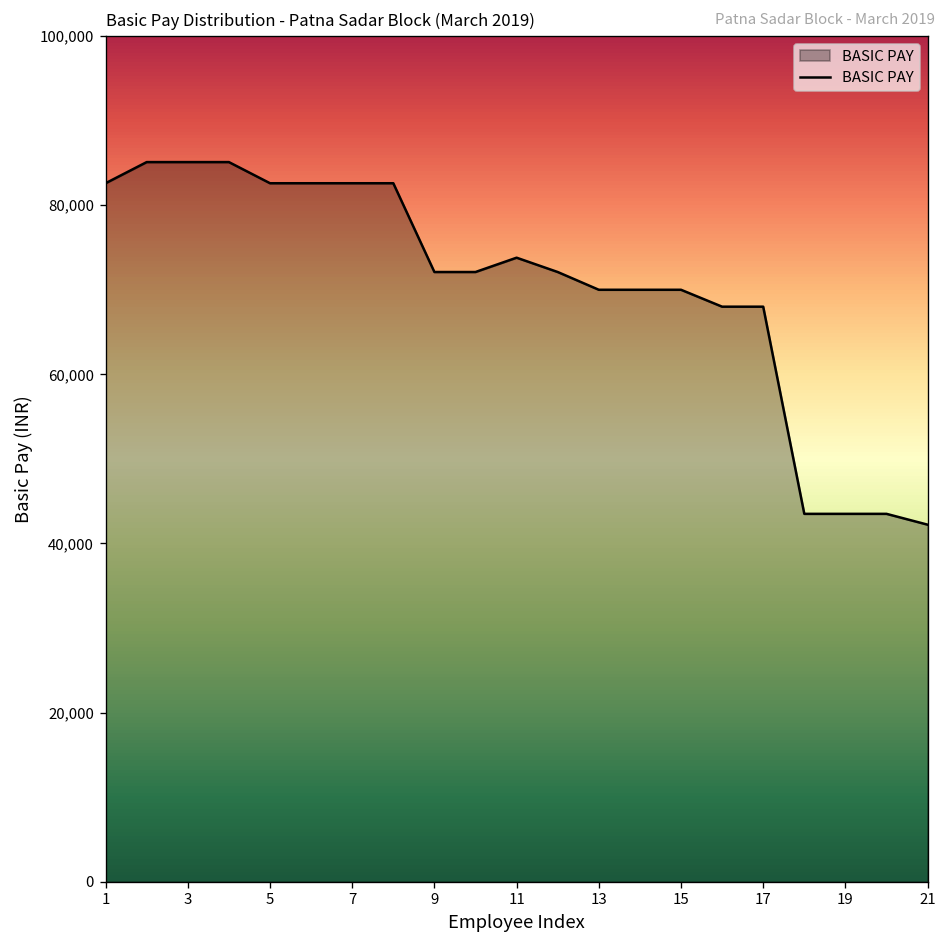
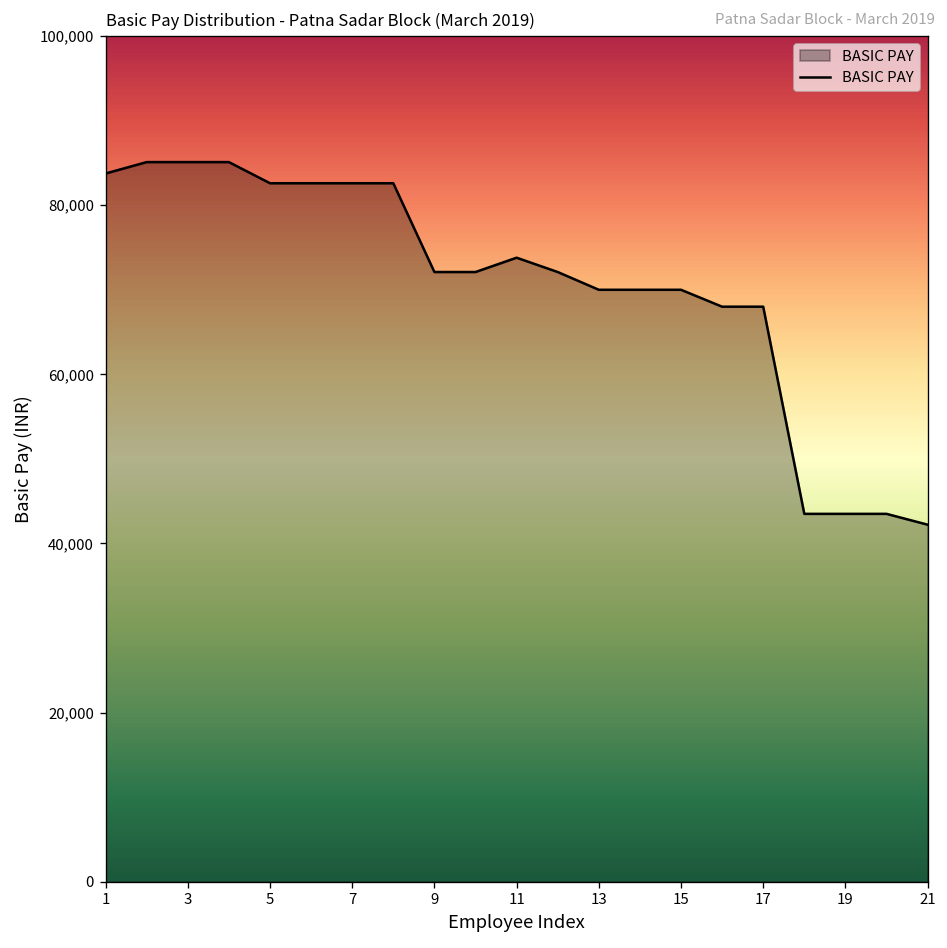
  {
-   "1": "83,000",
+   "1": "84,000",
    "3": "85,000",
    "5": "83,000",
    "7": "83,000",
    "9": "72,000",
    "11": "74,000",
    "13": "70,000",
    "15": "70,000",
    "17": "68,000",
    "19": "44,000",
    "21": "42,000"
  }
